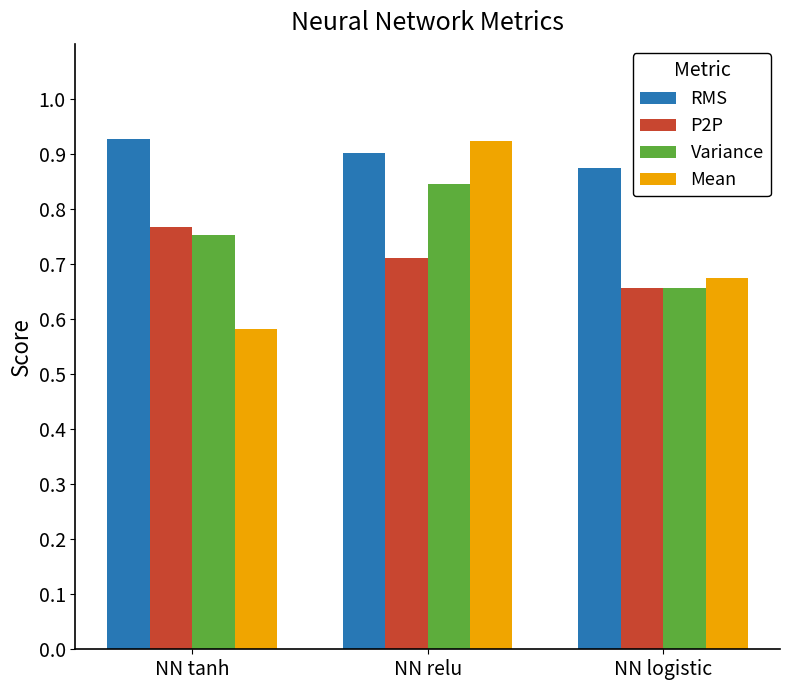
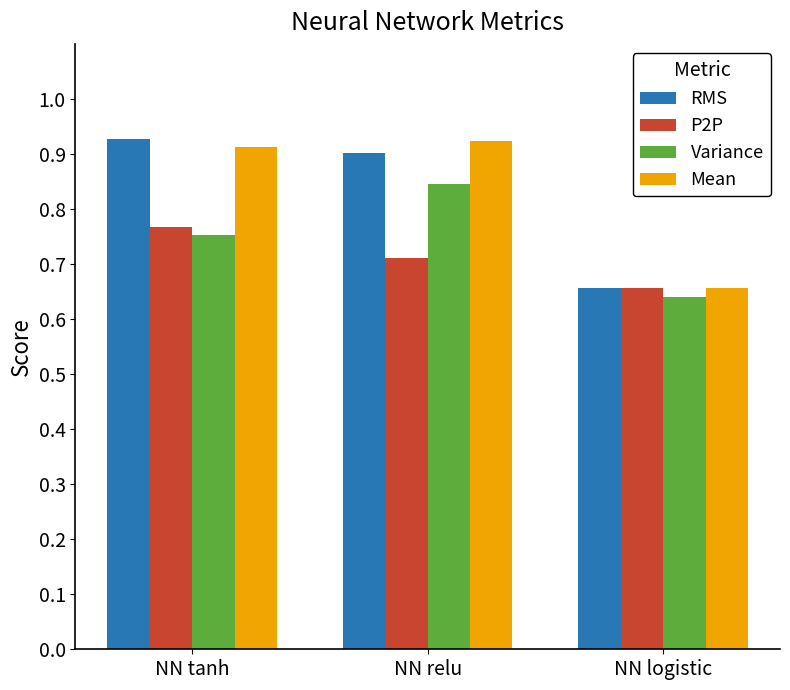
  {
    "RMS": {
      "NN tanh": 0.93,
      "NN relu": 0.90,
-     "NN logistic": 0.87
+     "NN logistic": 0.66
    },
    "P2P": {
      "NN tanh": 0.77,
      "NN relu": 0.71,
      "NN logistic": 0.66
    },
    "Variance": {
      "NN tanh": 0.75,
      "NN relu": 0.85,
-     "NN logistic": 0.66
+     "NN logistic": 0.64
    },
    "Mean": {
-     "NN tanh": 0.58,
+     "NN tanh": 0.91,
      "NN relu": 0.92,
-     "NN logistic": 0.67
+     "NN logistic": 0.66
    }
  }
